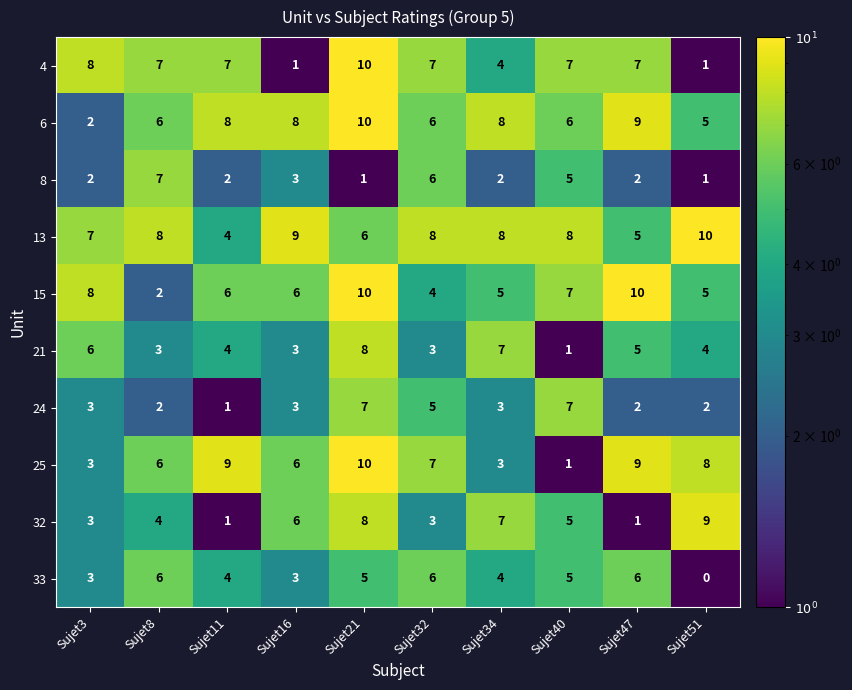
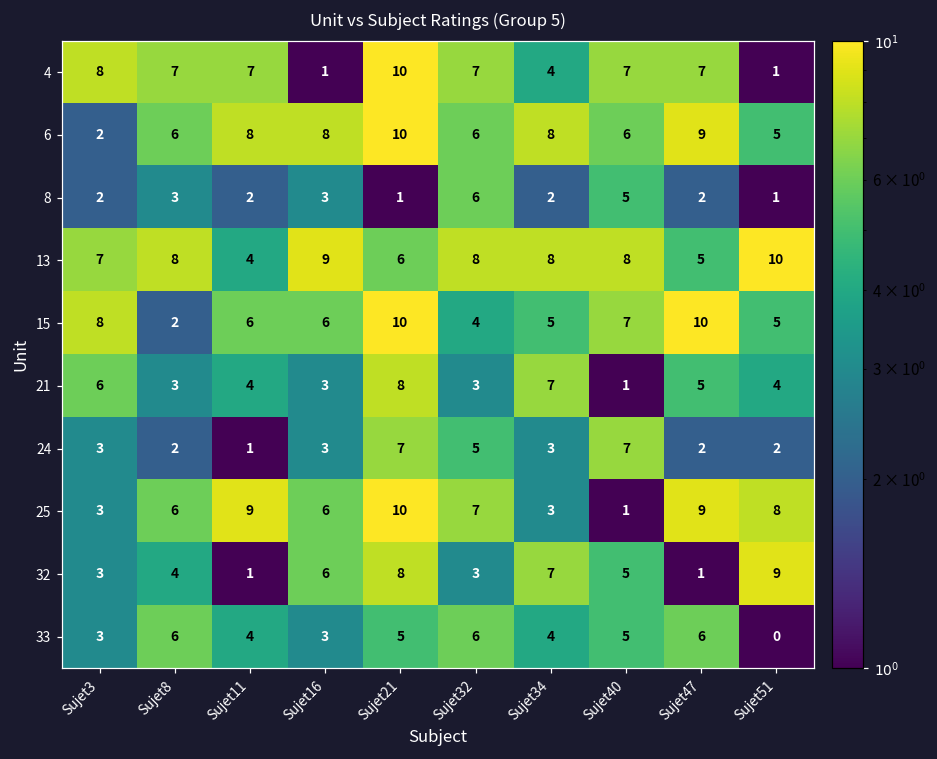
  {
    "4": {
      "Sujet3": 8,
      "Sujet8": 7,
      "Sujet11": 7,
      "Sujet16": 1,
      "Sujet21": 10,
      "Sujet32": 7,
      "Sujet34": 4,
      "Sujet40": 7,
      "Sujet47": 7,
      "Sujet51": 1
    },
    "6": {
      "Sujet3": 2,
      "Sujet8": 6,
      "Sujet11": 8,
      "Sujet16": 8,
      "Sujet21": 10,
      "Sujet32": 6,
      "Sujet34": 8,
      "Sujet40": 6,
      "Sujet47": 9,
      "Sujet51": 5
    },
    "8": {
      "Sujet3": 2,
-     "Sujet8": 7,
+     "Sujet8": 3,
      "Sujet11": 2,
      "Sujet16": 3,
      "Sujet21": 1,
      "Sujet32": 6,
      "Sujet34": 2,
      "Sujet40": 5,
      "Sujet47": 2,
      "Sujet51": 1
    },
    "13": {
      "Sujet3": 7,
      "Sujet8": 8,
      "Sujet11": 4,
      "Sujet16": 9,
      "Sujet21": 6,
      "Sujet32": 8,
      "Sujet34": 8,
      "Sujet40": 8,
      "Sujet47": 5,
      "Sujet51": 10
    },
    "15": {
      "Sujet3": 8,
      "Sujet8": 2,
      "Sujet11": 6,
      "Sujet16": 6,
      "Sujet21": 10,
      "Sujet32": 4,
      "Sujet34": 5,
      "Sujet40": 7,
      "Sujet47": 10,
      "Sujet51": 5
    },
    "21": {
      "Sujet3": 6,
      "Sujet8": 3,
      "Sujet11": 4,
      "Sujet16": 3,
      "Sujet21": 8,
      "Sujet32": 3,
      "Sujet34": 7,
      "Sujet40": 1,
      "Sujet47": 5,
      "Sujet51": 4
    },
    "24": {
      "Sujet3": 3,
      "Sujet8": 2,
      "Sujet11": 1,
      "Sujet16": 3,
      "Sujet21": 7,
      "Sujet32": 5,
      "Sujet34": 3,
      "Sujet40": 7,
      "Sujet47": 2,
      "Sujet51": 2
    },
    "25": {
      "Sujet3": 3,
      "Sujet8": 6,
      "Sujet11": 9,
      "Sujet16": 6,
      "Sujet21": 10,
      "Sujet32": 7,
      "Sujet34": 3,
      "Sujet40": 1,
      "Sujet47": 9,
      "Sujet51": 8
    },
    "32": {
      "Sujet3": 3,
      "Sujet8": 4,
      "Sujet11": 1,
      "Sujet16": 6,
      "Sujet21": 8,
      "Sujet32": 3,
      "Sujet34": 7,
      "Sujet40": 5,
      "Sujet47": 1,
      "Sujet51": 9
    },
    "33": {
      "Sujet3": 3,
      "Sujet8": 6,
      "Sujet11": 4,
      "Sujet16": 3,
      "Sujet21": 5,
      "Sujet32": 6,
      "Sujet34": 4,
      "Sujet40": 5,
      "Sujet47": 6,
      "Sujet51": 0
    }
  }
